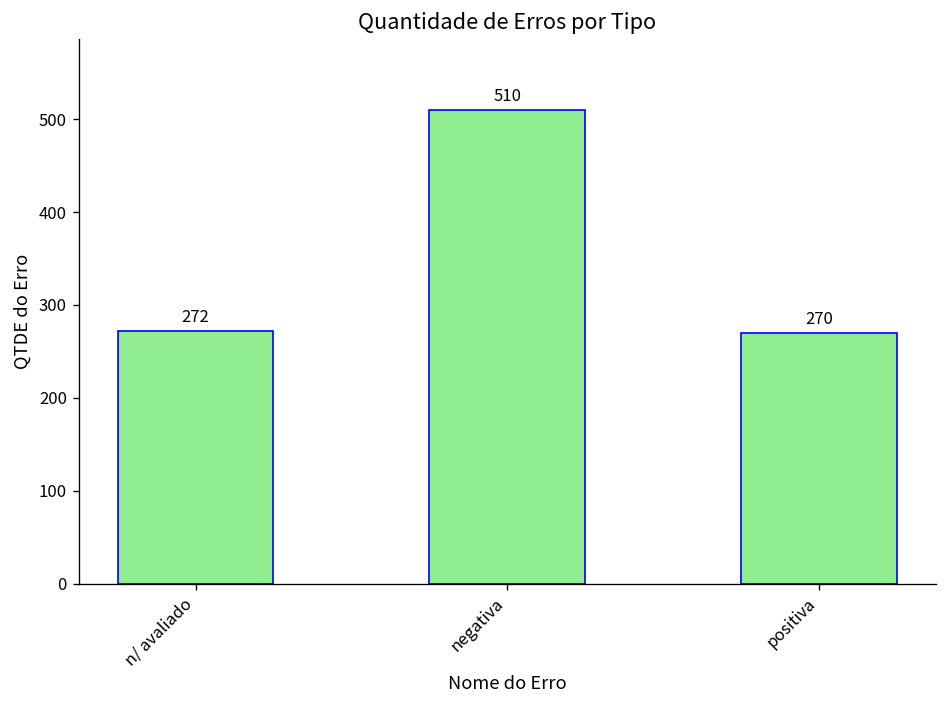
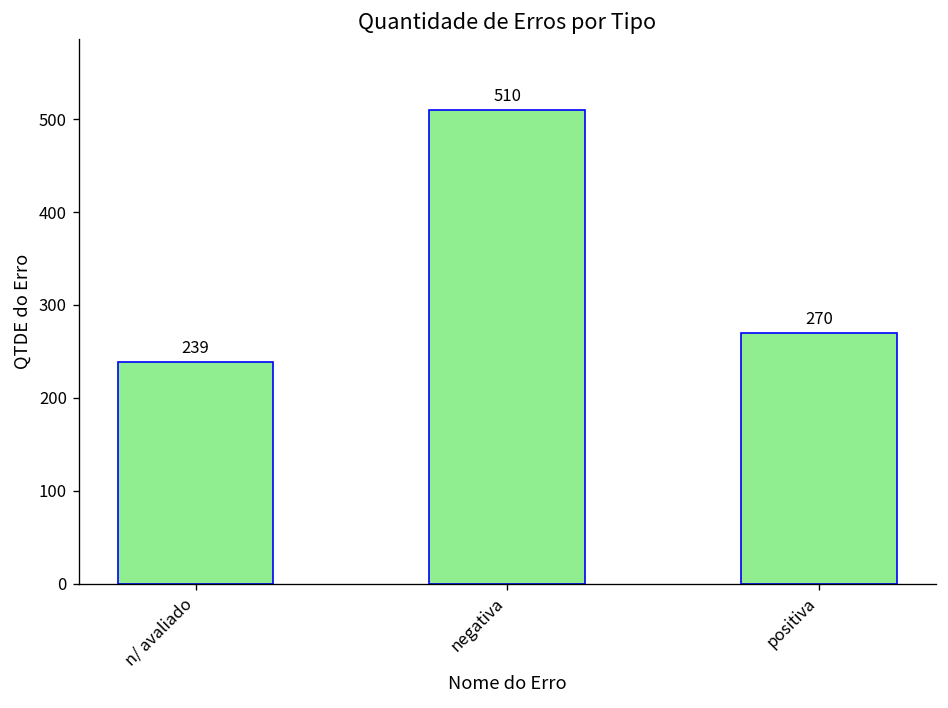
  {
-   "n/ avaliado": 272,
+   "n/ avaliado": 239,
    "negativa": 510,
    "positiva": 270
  }
